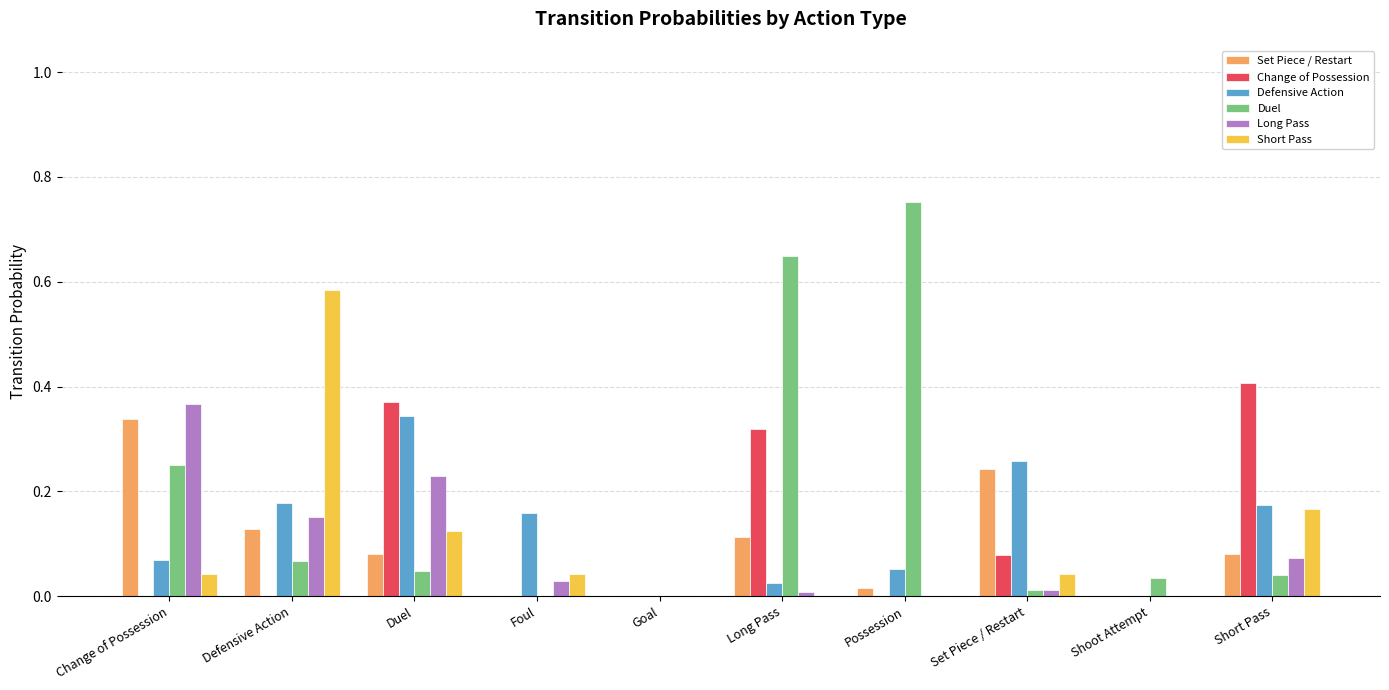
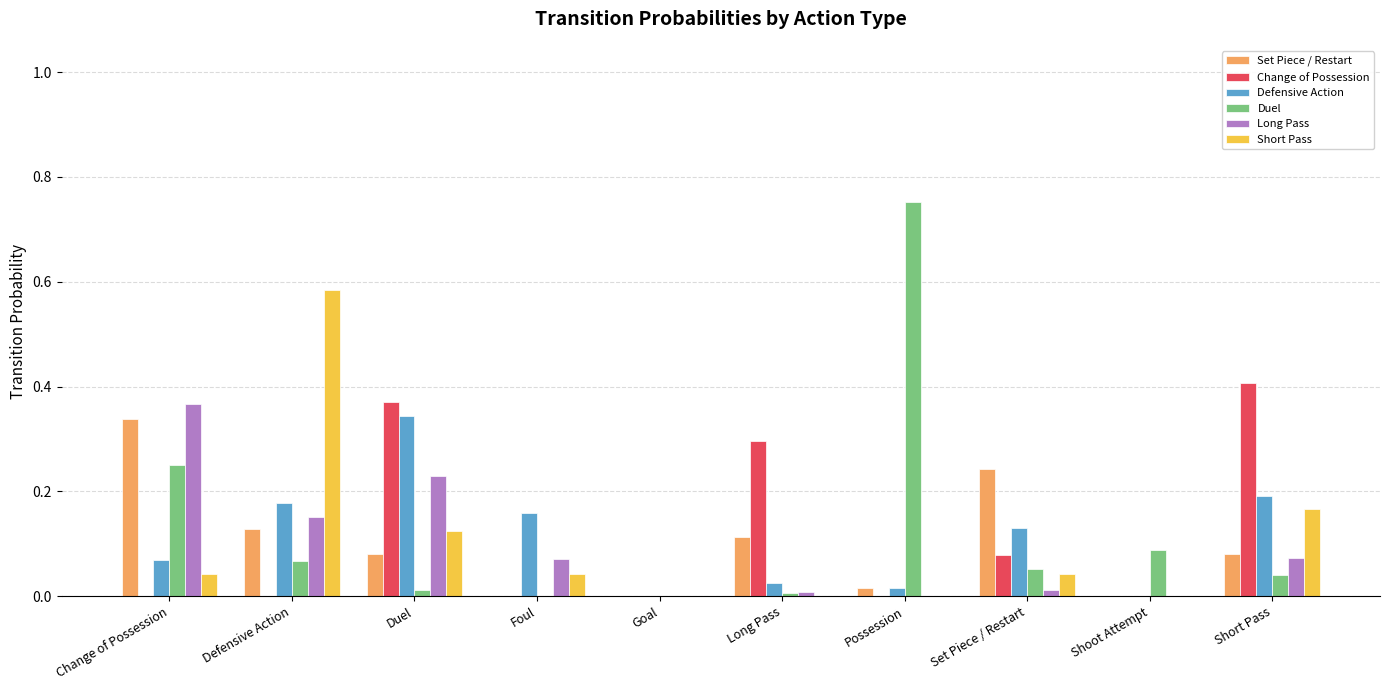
  {
    "Change of Possession": {
      "Change of Possession": 0.00,
      "Defensive Action": 0.00,
      "Duel": 0.37,
      "Foul": 0.00,
      "Goal": 0.00,
-     "Long Pass": 0.32,
+     "Long Pass": 0.30,
      "Possession": 0.00,
      "Set Piece / Restart": 0.08,
      "Shoot Attempt": 0.00,
      "Short Pass": 0.41
    },
    "Defensive Action": {
      "Change of Possession": 0.07,
      "Defensive Action": 0.18,
      "Duel": 0.34,
      "Foul": 0.16,
      "Goal": 0.00,
      "Long Pass": 0.02,
-     "Possession": 0.05,
-     "Set Piece / Restart": 0.26,
+     "Possession": 0.02,
+     "Set Piece / Restart": 0.13,
      "Shoot Attempt": 0.00,
-     "Short Pass": 0.17
+     "Short Pass": 0.19
    },
    "Duel": {
      "Change of Possession": 0.25,
      "Defensive Action": 0.07,
-     "Duel": 0.05,
+     "Duel": 0.01,
      "Foul": 0.00,
      "Goal": 0.00,
-     "Long Pass": 0.65,
+     "Long Pass": 0.01,
      "Possession": 0.75,
-     "Set Piece / Restart": 0.01,
-     "Shoot Attempt": 0.04,
+     "Set Piece / Restart": 0.05,
+     "Shoot Attempt": 0.09,
      "Short Pass": 0.04
    },
    "Long Pass": {
      "Change of Possession": 0.37,
      "Defensive Action": 0.15,
      "Duel": 0.23,
-     "Foul": 0.03,
+     "Foul": 0.07,
      "Goal": 0.00,
      "Long Pass": 0.01,
      "Possession": 0.00,
      "Set Piece / Restart": 0.01,
      "Shoot Attempt": 0.00,
      "Short Pass": 0.07
    }
  }
